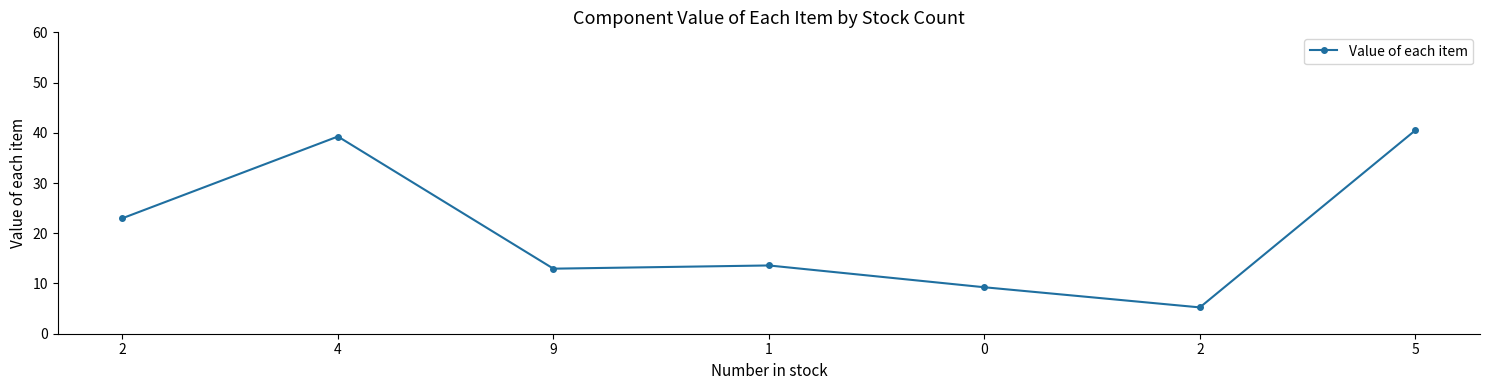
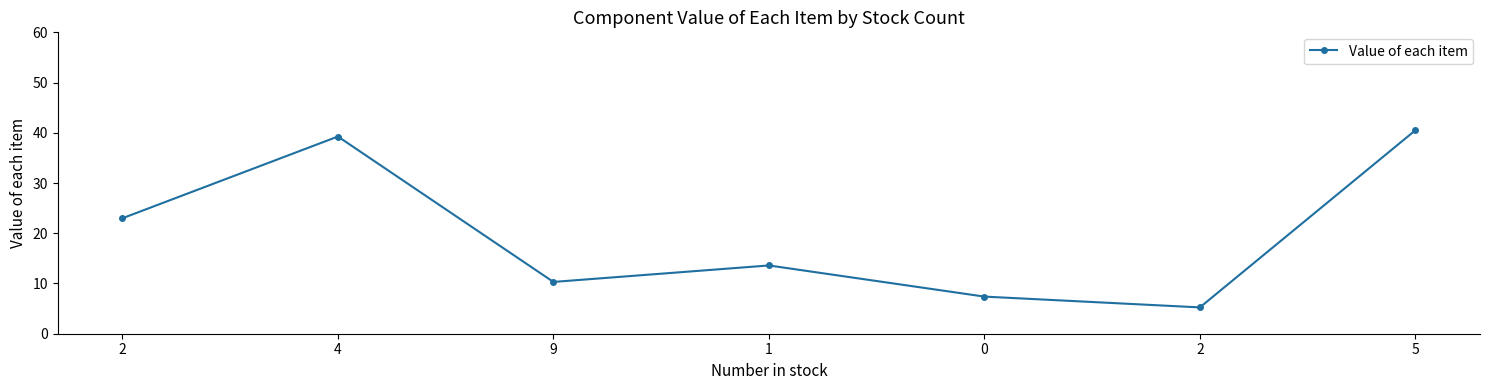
  {
    "4": 39,
-   "9": 13,
+   "9": 10,
    "1": 14,
-   "0": 9,
+   "0": 7,
    "5": 41
  }
